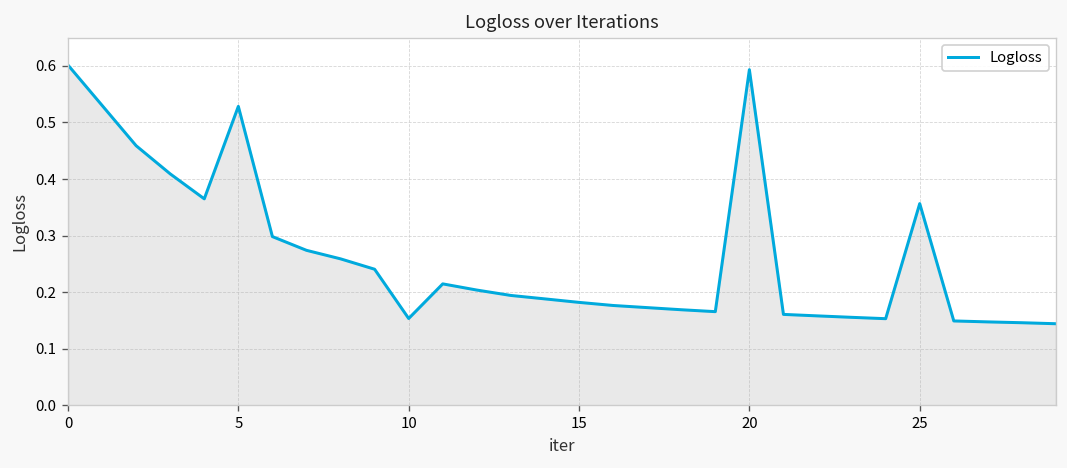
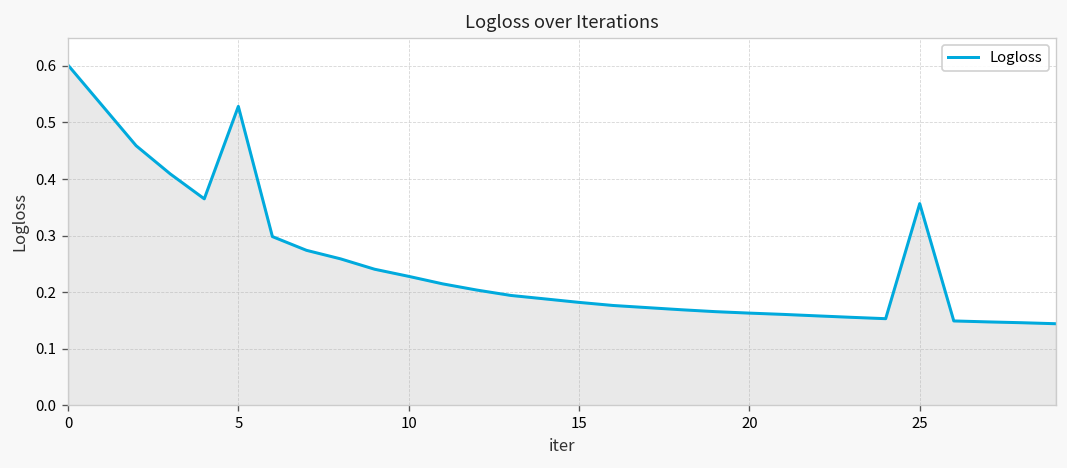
  {
    "0": 0.60,
    "5": 0.53,
-   "10": 0.15,
+   "10": 0.23,
    "15": 0.18,
-   "20": 0.59,
+   "20": 0.16,
    "25": 0.36
  }
